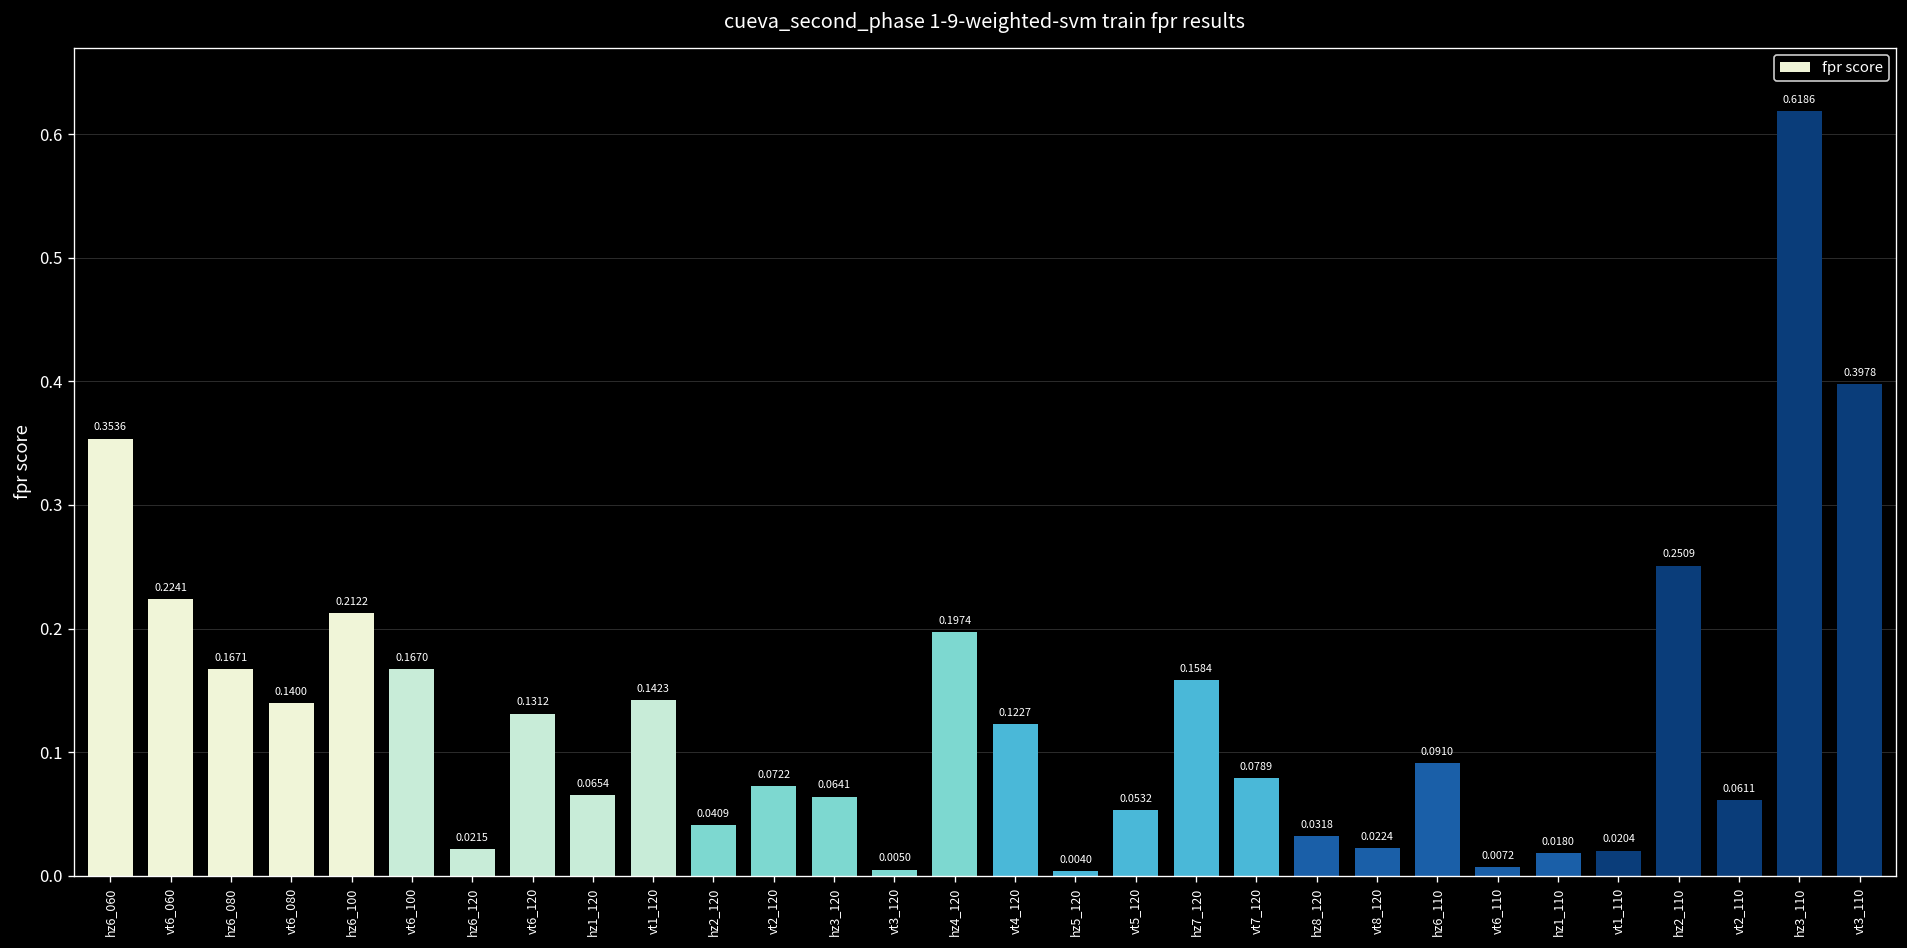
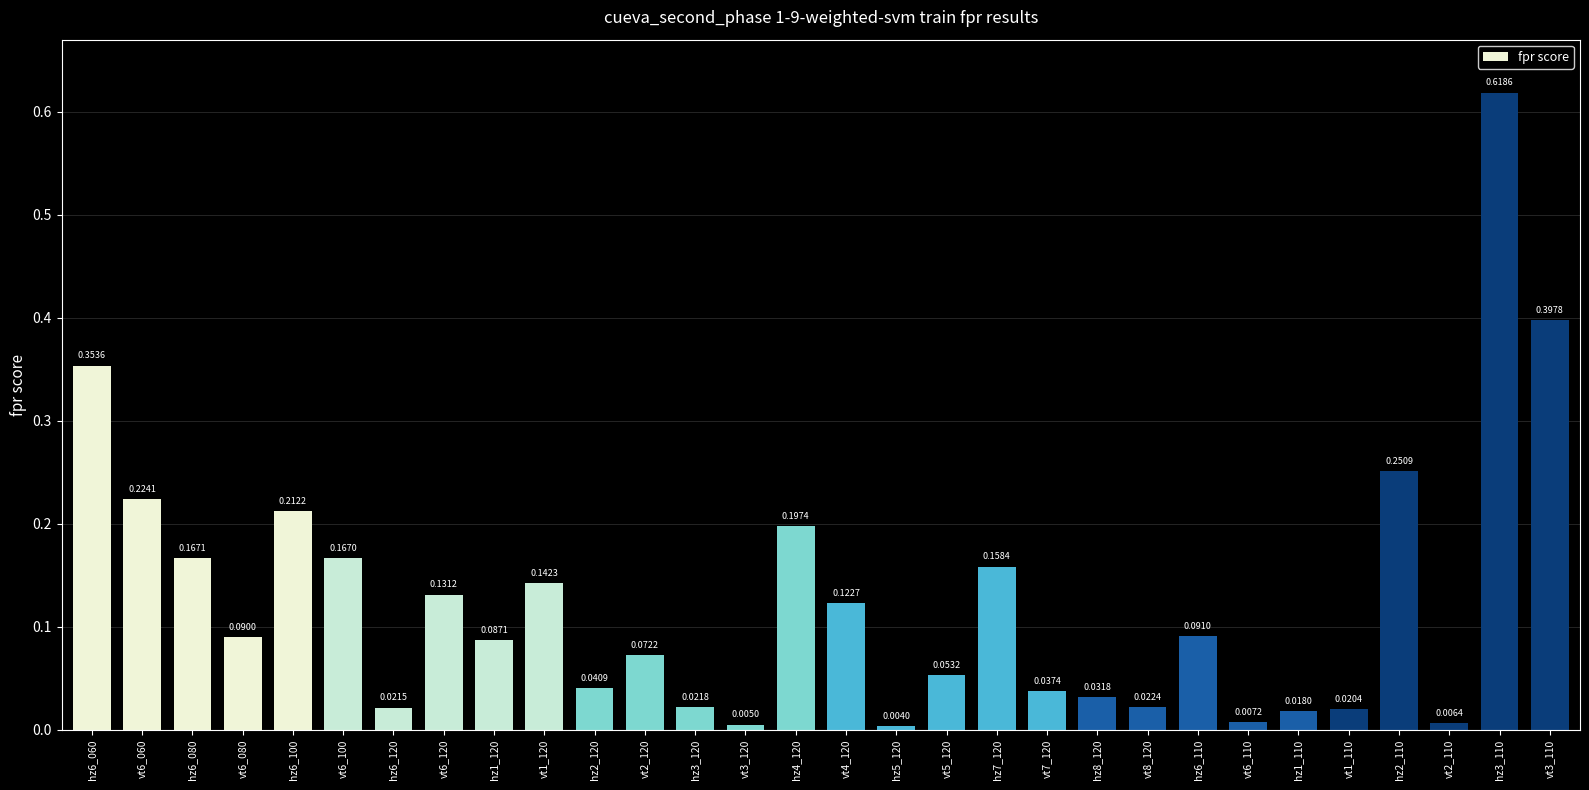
  {
    "hz6_060": 0.3536,
    "vt6_060": 0.2241,
    "hz6_080": 0.1671,
-   "vt6_080": 0.1400,
+   "vt6_080": 0.0900,
    "hz6_100": 0.2122,
    "vt6_100": 0.1670,
    "hz6_120": 0.0215,
    "vt6_120": 0.1312,
-   "hz1_120": 0.0654,
+   "hz1_120": 0.0871,
    "vt1_120": 0.1423,
    "hz2_120": 0.0409,
    "vt2_120": 0.0722,
-   "hz3_120": 0.0641,
+   "hz3_120": 0.0218,
    "vt3_120": 0.0050,
    "hz4_120": 0.1974,
    "vt4_120": 0.1227,
    "hz5_120": 0.0040,
    "vt5_120": 0.0532,
    "hz7_120": 0.1584,
-   "vt7_120": 0.0789,
+   "vt7_120": 0.0374,
    "hz8_120": 0.0318,
    "vt8_120": 0.0224,
    "hz6_110": 0.0910,
    "vt6_110": 0.0072,
    "hz1_110": 0.0180,
    "vt1_110": 0.0204,
    "hz2_110": 0.2509,
-   "vt2_110": 0.0611,
+   "vt2_110": 0.0064,
    "hz3_110": 0.6186,
    "vt3_110": 0.3978
  }
